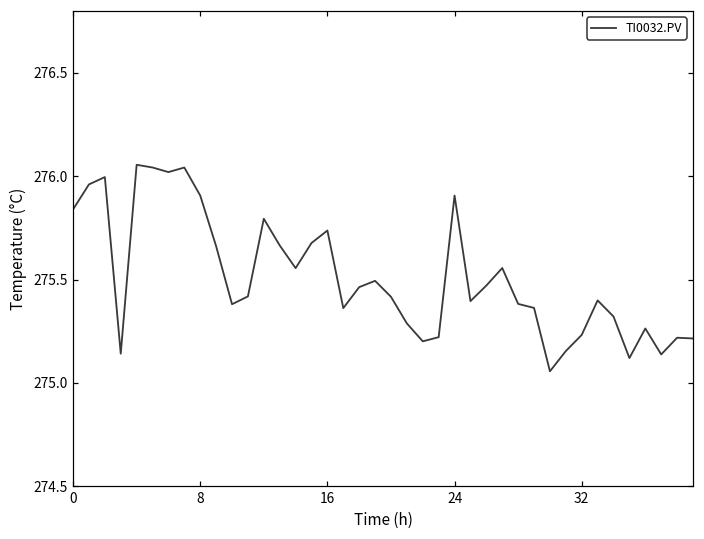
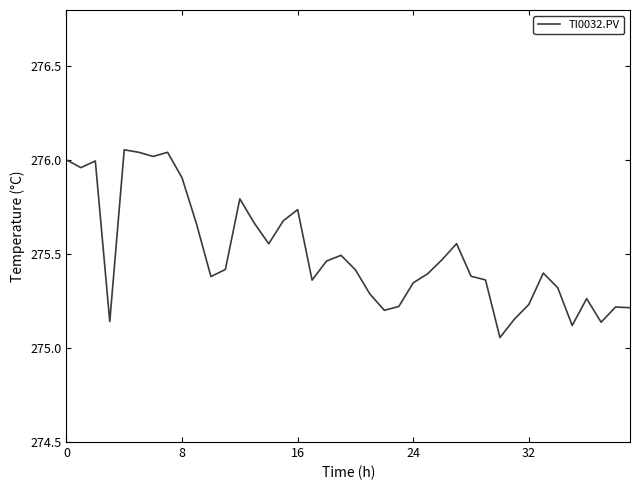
  {
-   "0": 275.84,
+   "0": 276.00,
    "8": 275.91,
    "16": 275.74,
-   "24": 275.91,
+   "24": 275.35,
    "32": 275.23
  }
